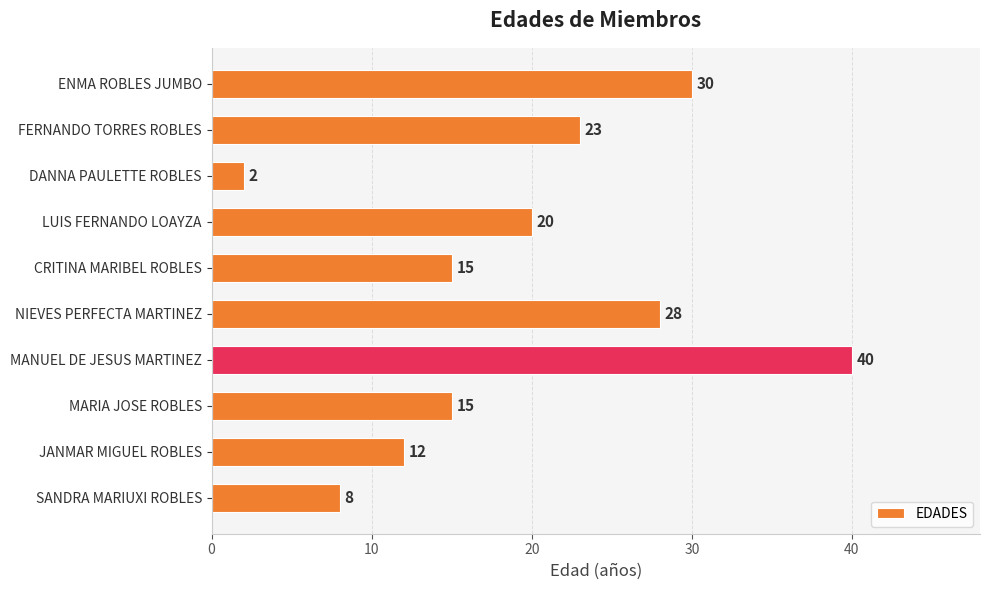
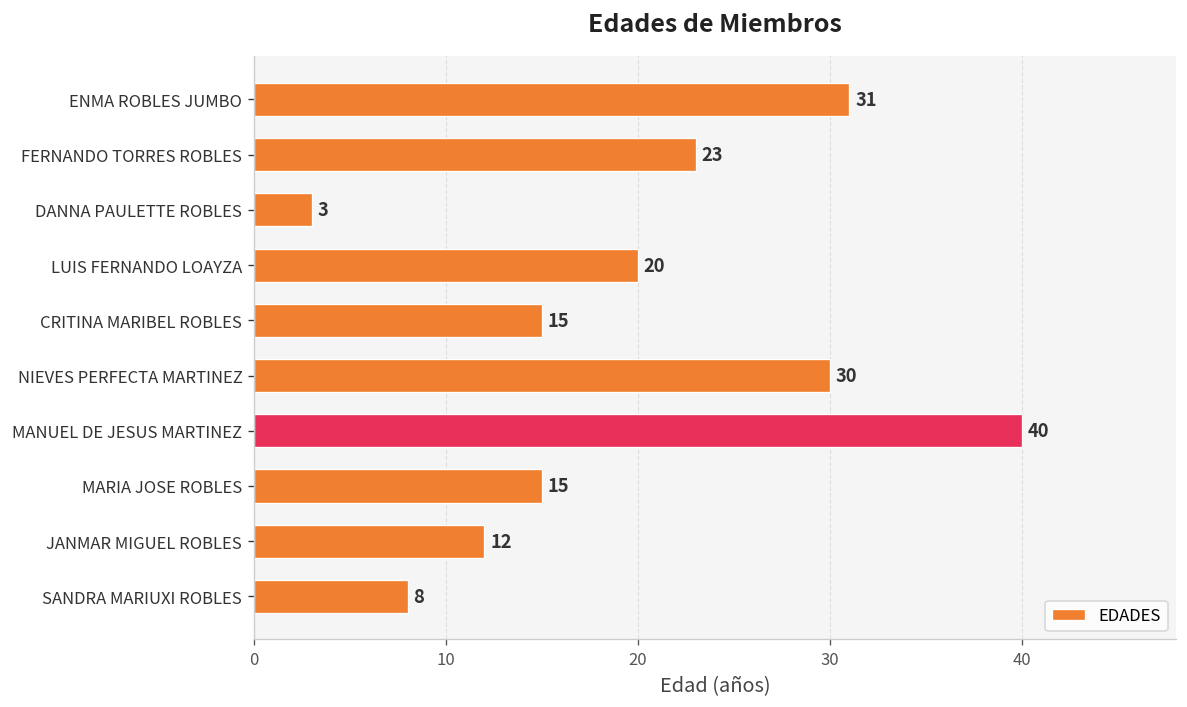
  {
-   "ENMA ROBLES JUMBO": 30,
+   "ENMA ROBLES JUMBO": 31,
    "FERNANDO TORRES ROBLES": 23,
-   "DANNA PAULETTE ROBLES": 2,
+   "DANNA PAULETTE ROBLES": 3,
    "LUIS FERNANDO LOAYZA": 20,
    "CRITINA MARIBEL ROBLES": 15,
-   "NIEVES PERFECTA MARTINEZ": 28,
+   "NIEVES PERFECTA MARTINEZ": 30,
    "MANUEL DE JESUS MARTINEZ": 40,
    "MARIA JOSE ROBLES": 15,
    "JANMAR MIGUEL ROBLES": 12,
    "SANDRA MARIUXI ROBLES": 8
  }
